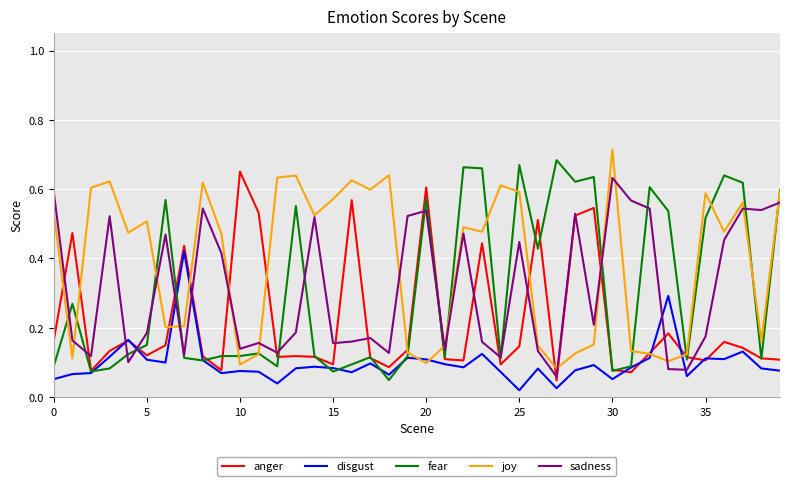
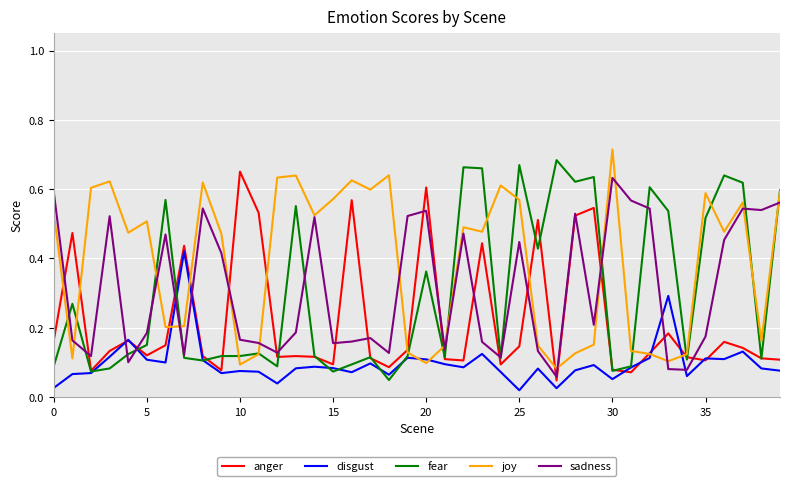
  {
    "anger": {
      "0": 0.16,
      "5": 0.12,
      "10": 0.65,
      "15": 0.09,
      "20": 0.61,
      "25": 0.15
    },
    "disgust": {
-     "0": 0.05,
+     "0": 0.03,
      "5": 0.11,
      "10": 0.08,
      "15": 0.08,
      "20": 0.11,
      "25": 0.02,
      "30": 0.05
    },
    "fear": {
      "0": 0.09,
      "5": 0.15,
      "10": 0.12,
      "15": 0.07,
-     "20": 0.57,
+     "20": 0.36,
      "25": 0.67,
      "35": 0.52
    },
    "joy": {
      "0": 0.53,
      "5": 0.51,
      "10": 0.09,
      "15": 0.57,
      "20": 0.10,
-     "25": 0.59,
+     "25": 0.57,
      "30": 0.71,
      "35": 0.59
    },
    "sadness": {
      "0": 0.59,
      "5": 0.19,
-     "10": 0.14,
+     "10": 0.17,
      "15": 0.16,
      "20": 0.54,
      "25": 0.45,
      "30": 0.63,
      "35": 0.17
    }
  }
